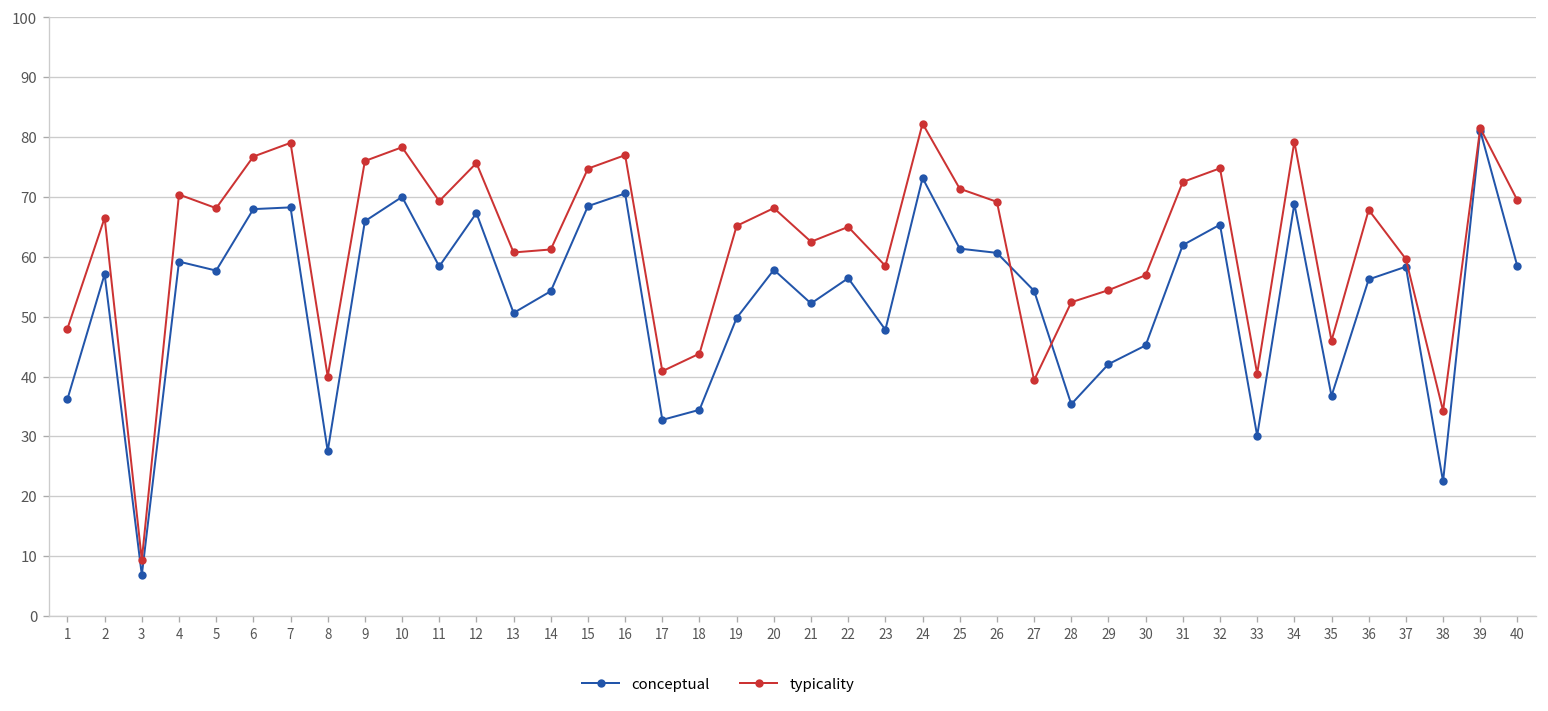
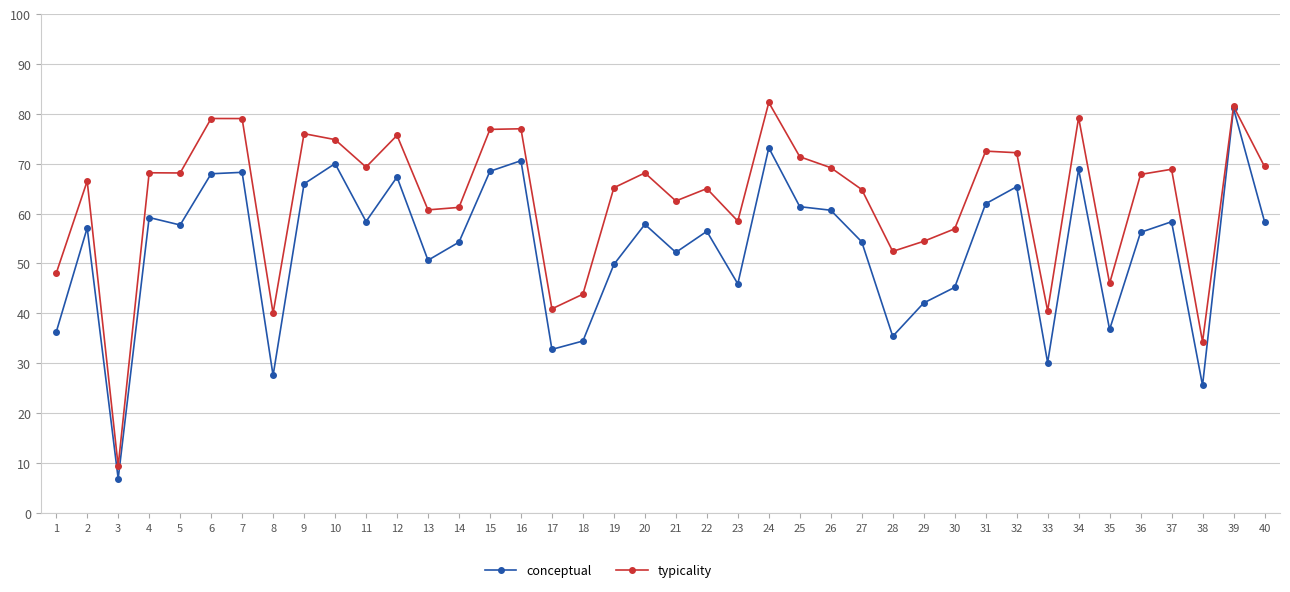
  {
    "conceptual": {
      "1": 36,
      "2": 57,
      "3": 7,
      "4": 59,
      "5": 58,
      "6": 68,
      "7": 68,
      "8": 28,
      "9": 66,
      "10": 70,
      "11": 58,
      "12": 67,
      "13": 51,
      "14": 54,
      "15": 68,
      "16": 71,
      "17": 33,
      "18": 34,
      "19": 50,
      "20": 58,
      "21": 52,
      "22": 56,
-     "23": 48,
+     "23": 46,
      "24": 73,
      "25": 61,
      "26": 61,
      "27": 54,
      "28": 35,
      "29": 42,
      "30": 45,
      "31": 62,
      "32": 65,
      "33": 30,
      "34": 69,
      "35": 37,
      "36": 56,
      "37": 58,
-     "38": 22,
+     "38": 26,
      "40": 58
    },
    "typicality": {
      "1": 48,
      "2": 67,
      "3": 9,
-     "4": 70,
+     "4": 68,
      "5": 68,
-     "6": 77,
+     "6": 79,
      "7": 79,
      "8": 40,
      "9": 76,
-     "10": 78,
+     "10": 75,
      "11": 69,
      "12": 76,
      "13": 61,
      "14": 61,
-     "15": 75,
+     "15": 77,
      "16": 77,
      "17": 41,
      "18": 44,
      "19": 65,
      "20": 68,
      "21": 63,
      "22": 65,
      "23": 58,
      "24": 82,
      "25": 71,
      "26": 69,
-     "27": 39,
+     "27": 65,
      "28": 52,
      "29": 54,
      "30": 57,
      "31": 73,
-     "32": 75,
+     "32": 72,
      "33": 41,
      "34": 79,
      "35": 46,
      "36": 68,
-     "37": 60,
+     "37": 69,
      "38": 34,
      "40": 69
    }
  }
